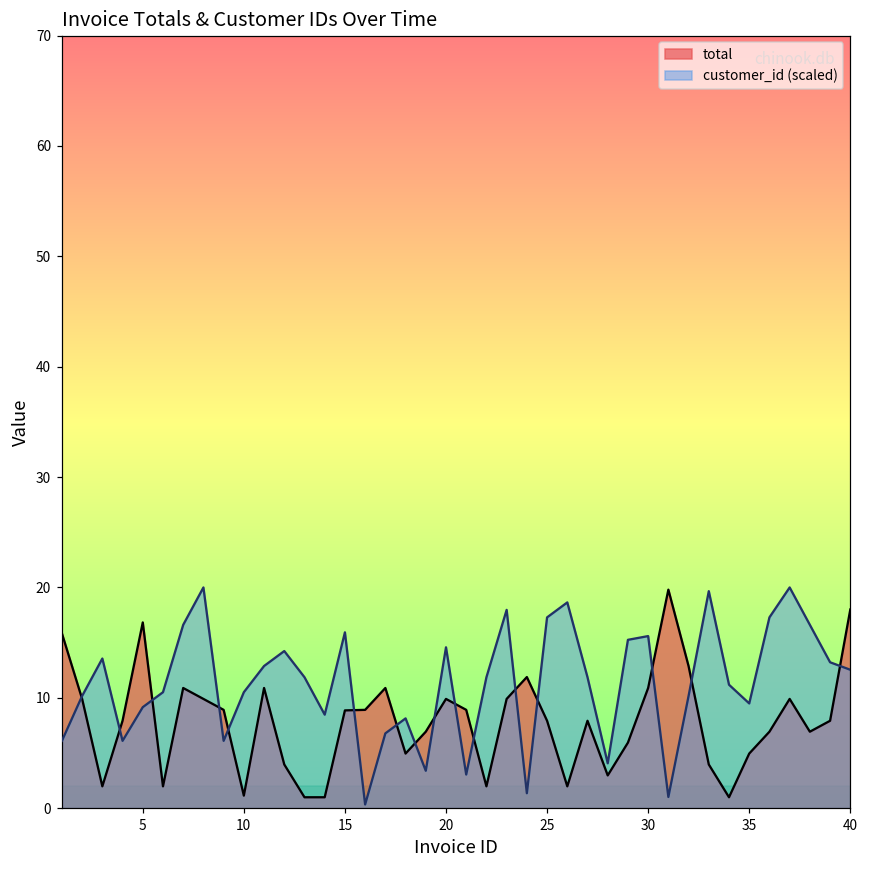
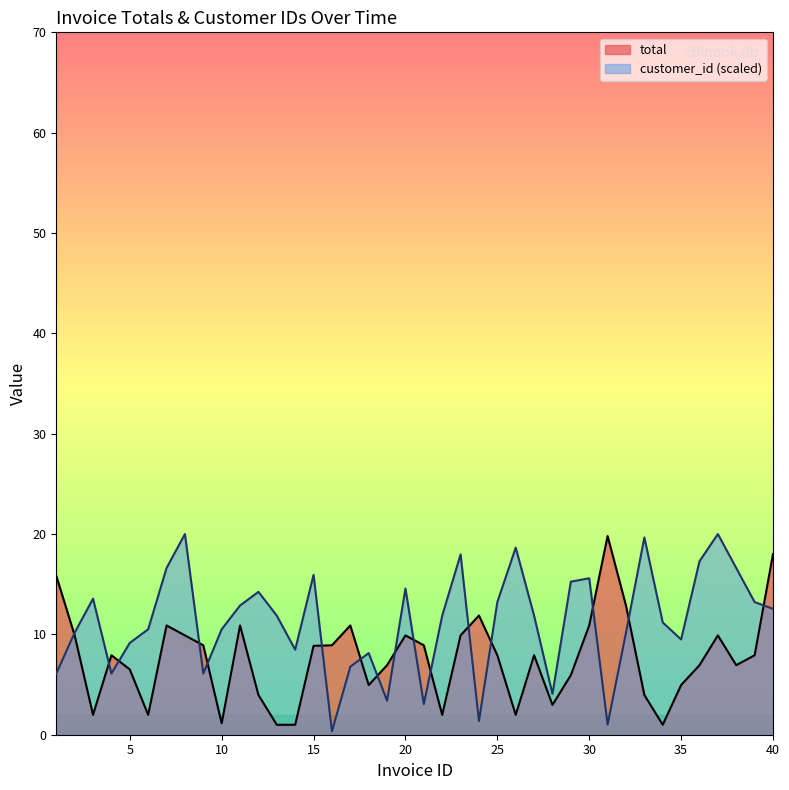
  {
    "total": {
-     "5": 16.8,
+     "5": 6.5,
      "10": 1.1,
      "15": 8.9,
      "20": 9.9,
      "25": 7.9,
      "30": 10.9,
      "35": 5.0,
      "40": 18.0
    },
    "customer_id (scaled)": {
      "5": 9.2,
      "10": 10.5,
      "15": 15.9,
      "20": 14.6,
-     "25": 17.3,
+     "25": 13.2,
      "30": 15.6,
      "35": 9.5,
      "40": 12.5
    }
  }
